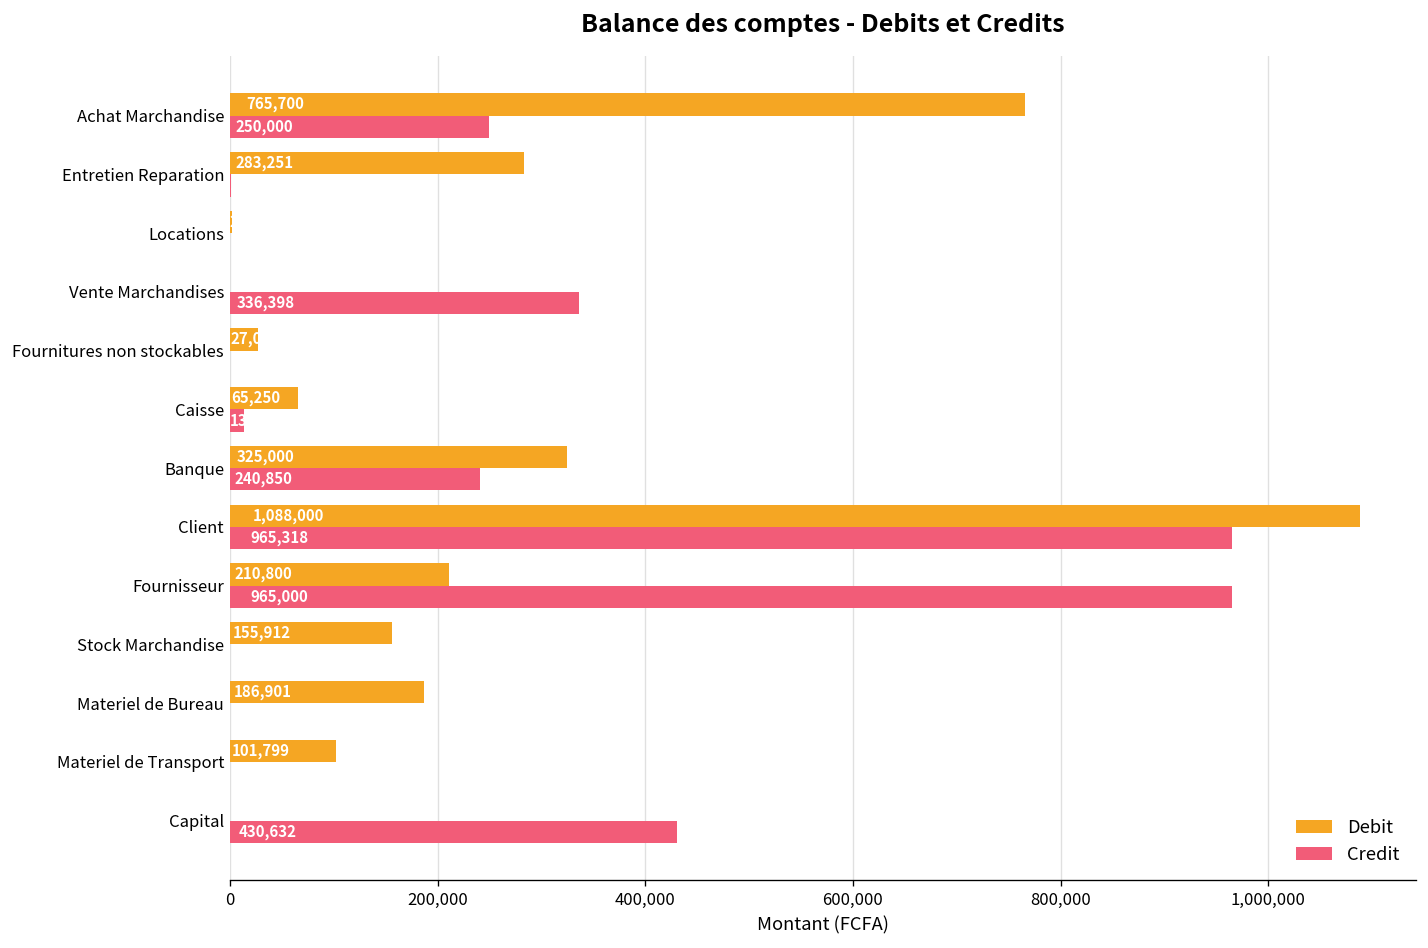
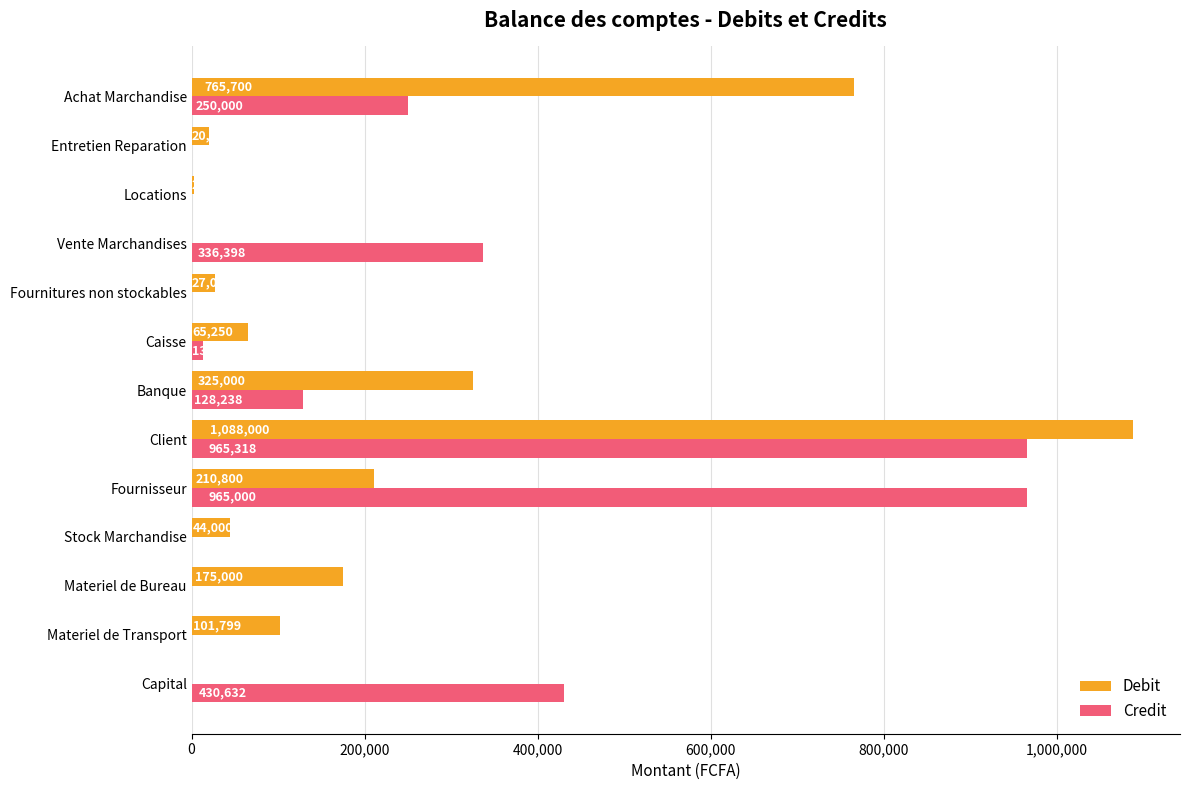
  {
    "Debit": {
      "Achat Marchandise": "765,700",
-     "Entretien Reparation": "280,000",
+     "Entretien Reparation": "20,000",
      "Fournitures non stockables": "27,000",
      "Caisse": "65,250",
      "Banque": "325,000",
      "Client": "1,088,000",
      "Fournisseur": "210,800",
-     "Stock Marchandise": "155,912",
-     "Materiel de Bureau": "186,901",
+     "Stock Marchandise": "44,000",
+     "Materiel de Bureau": "175,000",
      "Materiel de Transport": "101,799"
    },
    "Credit": {
      "Achat Marchandise": "250,000",
      "Vente Marchandises": "336,398",
-     "Banque": "240,850",
+     "Banque": "128,238",
      "Client": "965,318",
      "Fournisseur": "965,000",
      "Capital": "430,632"
    }
  }
